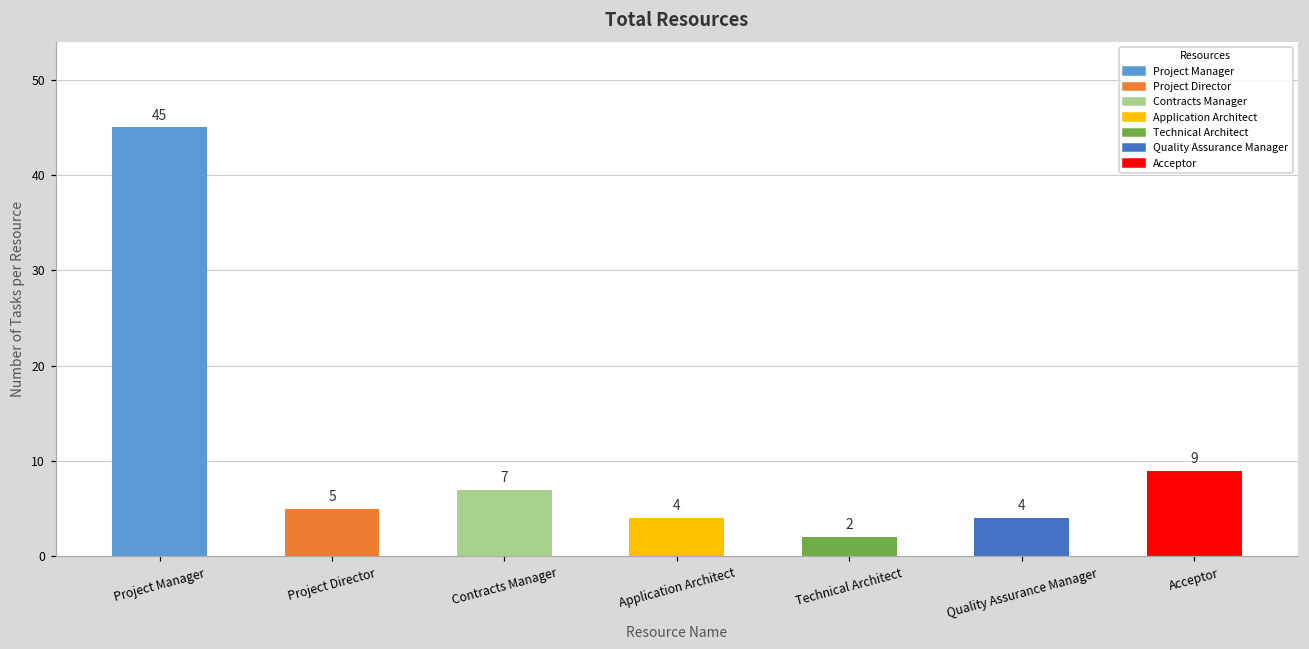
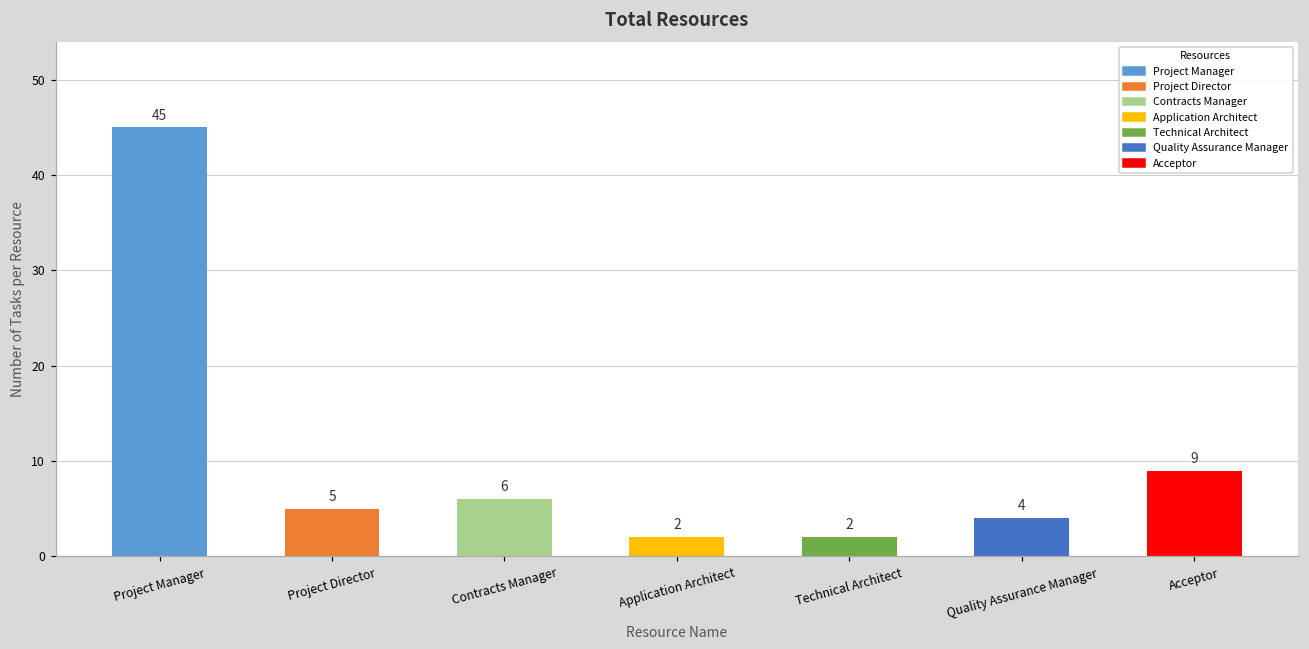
  {
    "Project Manager": 45,
    "Project Director": 5,
-   "Contracts Manager": 7,
-   "Application Architect": 4,
+   "Contracts Manager": 6,
+   "Application Architect": 2,
    "Technical Architect": 2,
    "Quality Assurance Manager": 4,
    "Acceptor": 9
  }
